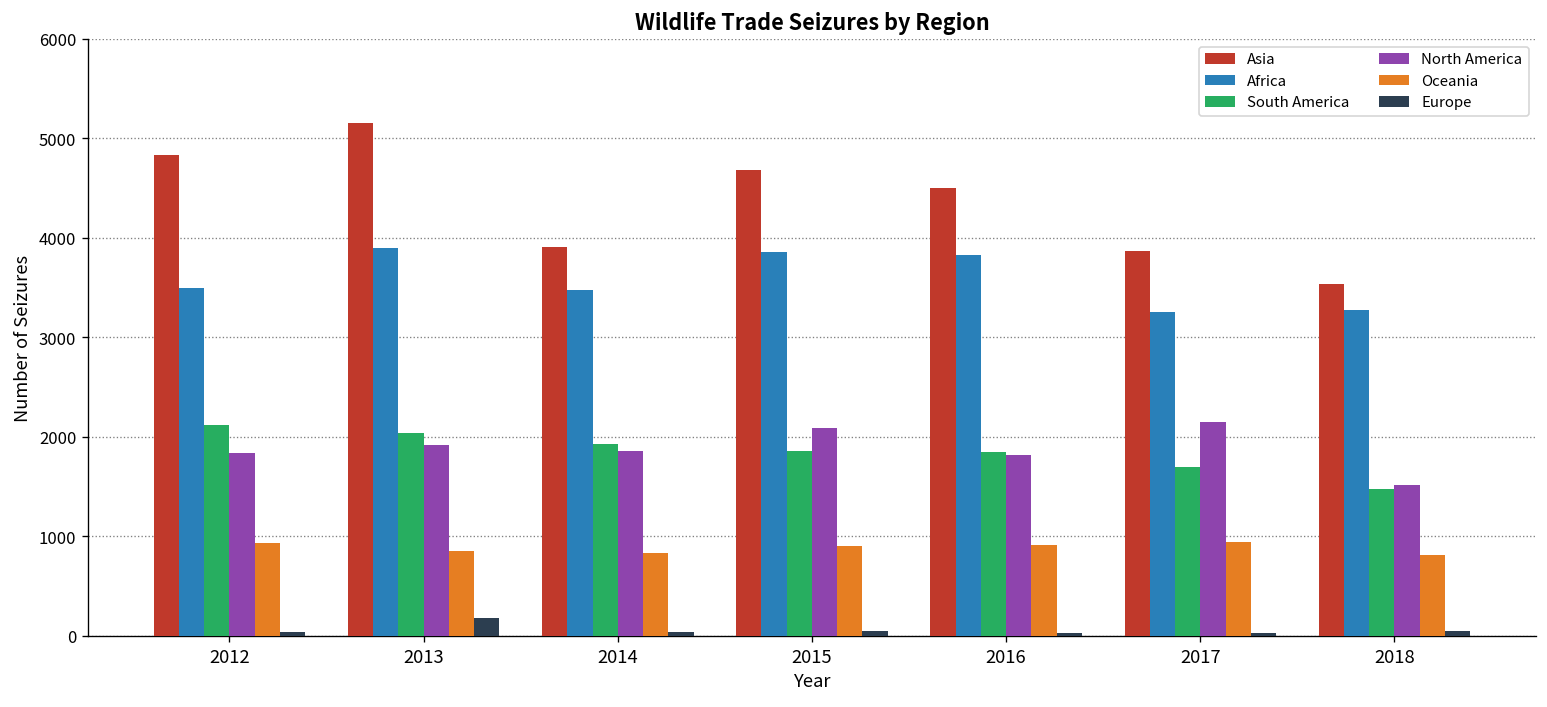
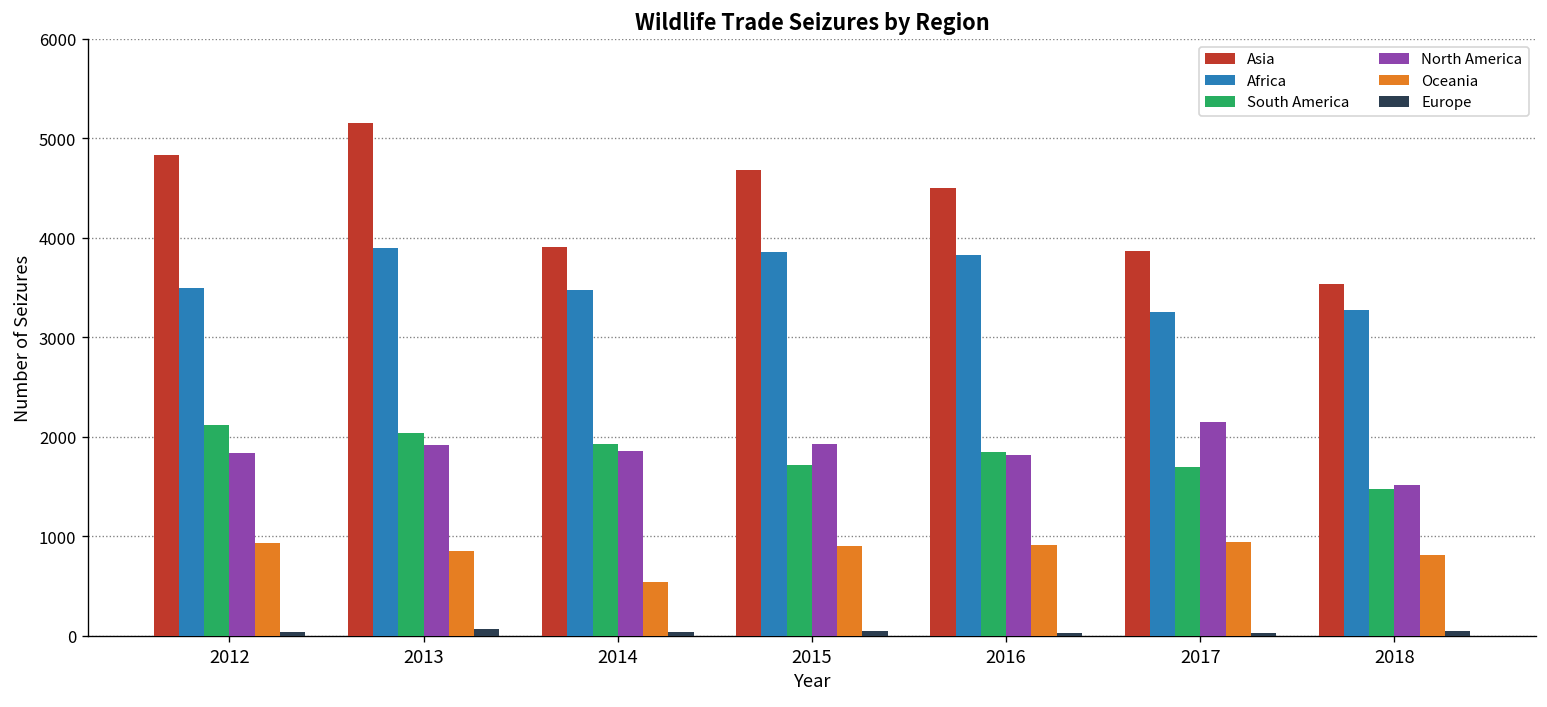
  {
    "Asia": {
      "2012": 4800,
      "2013": 5200,
      "2014": 3900,
      "2015": 4700,
      "2016": 4500,
      "2017": 3900,
      "2018": 3500
    },
    "Africa": {
      "2012": 3500,
      "2013": 3900,
      "2014": 3500,
      "2015": 3900,
      "2016": 3800,
      "2017": 3300,
      "2018": 3300
    },
    "South America": {
      "2012": 2100,
      "2013": 2000,
      "2014": 1900,
-     "2015": 1900,
+     "2015": 1700,
      "2016": 1900,
      "2017": 1700,
      "2018": 1500
    },
    "North America": {
      "2012": 1800,
      "2013": 1900,
      "2014": 1900,
-     "2015": 2100,
+     "2015": 1900,
      "2016": 1800,
      "2017": 2200,
      "2018": 1500
    },
    "Oceania": {
      "2012": 900,
      "2013": 900,
-     "2014": 800,
+     "2014": 500,
      "2015": 900,
      "2016": 900,
      "2017": 900,
      "2018": 800
    },
    "Europe": {
      "2012": 0,
-     "2013": 200,
+     "2013": 100,
      "2014": 0,
      "2015": 0,
      "2016": 0,
      "2017": 0,
      "2018": 0
    }
  }
